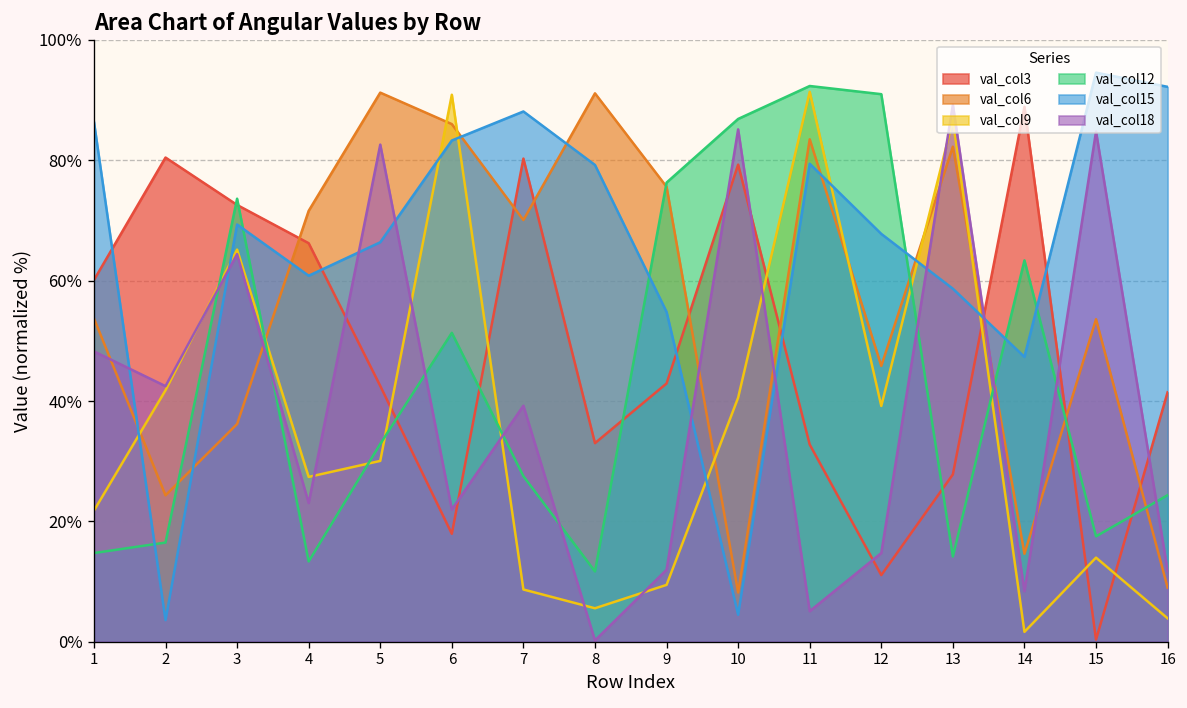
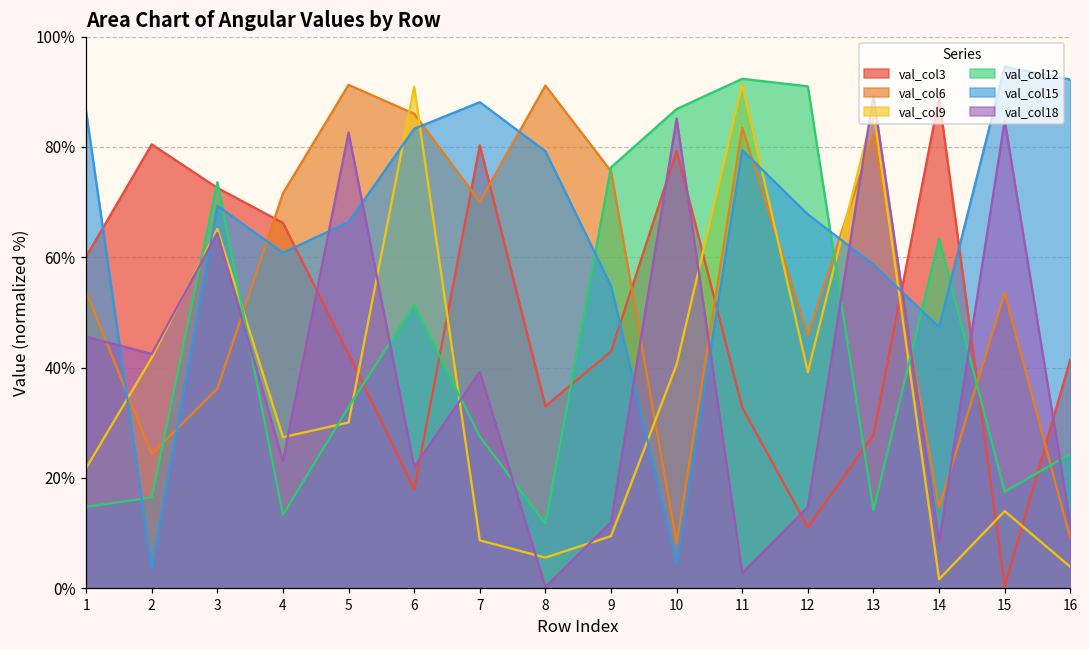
  {
    "val_col9": {
      "1": "22%",
      "2": "42%",
      "3": "65%",
      "4": "27%",
      "5": "30%",
      "6": "91%",
      "7": "9%",
      "8": "6%",
      "9": "9%",
      "10": "41%",
      "11": "91%",
      "12": "39%",
      "14": "2%",
      "15": "14%",
      "16": "4%"
    },
    "val_col12": {
      "1": "15%",
      "2": "16%",
      "3": "74%",
      "4": "13%",
      "5": "33%",
      "6": "51%",
      "7": "28%",
      "8": "12%",
      "9": "76%",
      "10": "87%",
      "11": "92%",
      "12": "91%",
      "13": "14%",
      "14": "63%",
      "15": "18%",
      "16": "24%"
    },
    "val_col15": {
      "1": "86%",
      "2": "4%",
      "3": "69%",
      "4": "61%",
      "5": "66%",
      "6": "83%",
      "7": "88%",
      "8": "79%",
      "9": "55%",
      "10": "4%",
      "11": "79%",
      "12": "68%",
      "13": "59%",
      "14": "47%",
      "16": "92%"
    },
    "val_col18": {
-     "1": "48%",
+     "1": "46%",
      "2": "42%",
      "3": "64%",
      "4": "23%",
      "5": "83%",
      "6": "22%",
      "7": "39%",
      "8": "0%",
      "9": "12%",
      "10": "85%",
-     "11": "5%",
+     "11": "3%",
      "12": "15%",
      "14": "8%",
      "15": "85%",
      "16": "12%"
    }
  }
